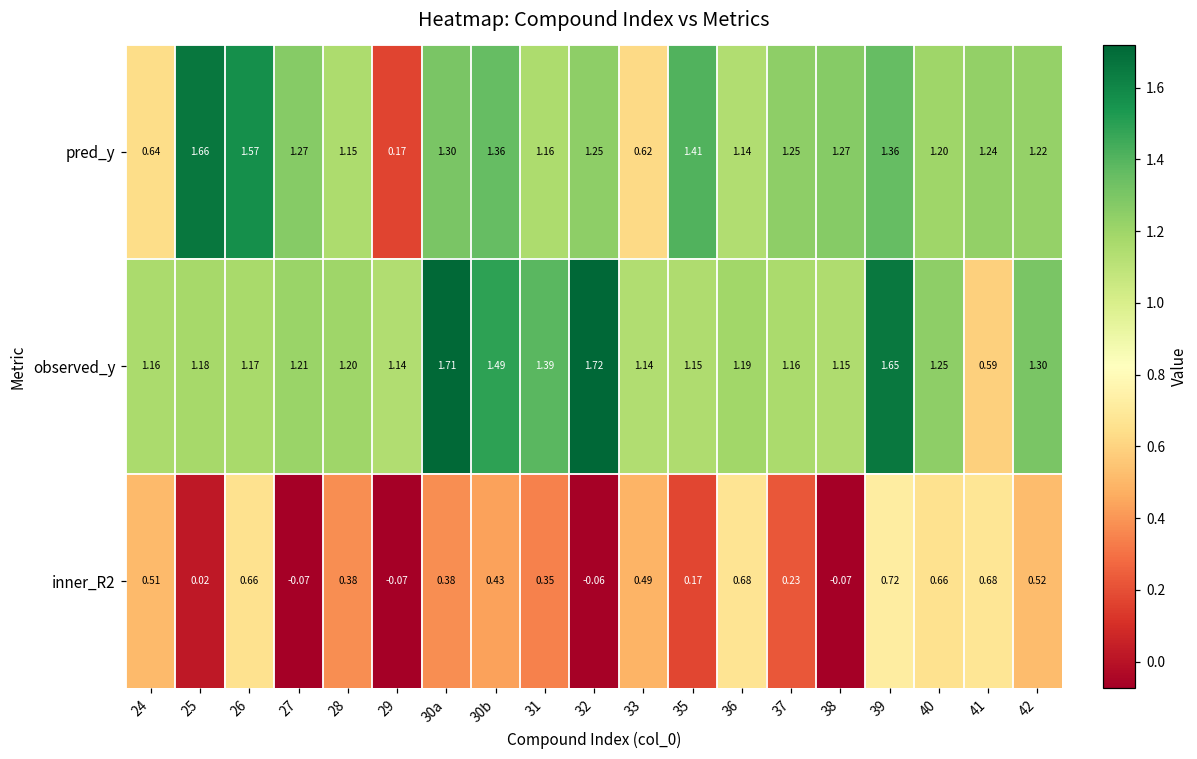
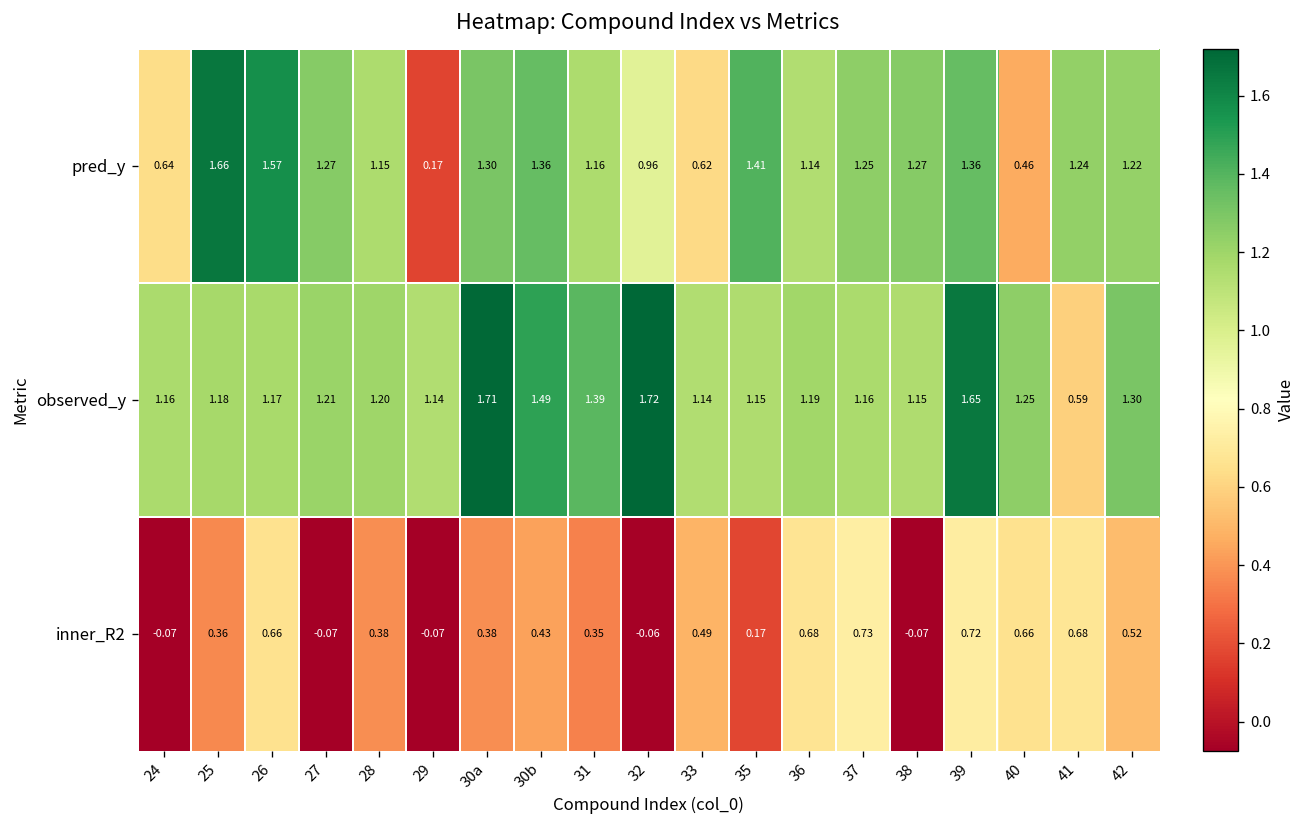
  {
    "pred_y": {
      "24": 0.64,
      "25": 1.66,
      "26": 1.57,
      "27": 1.27,
      "28": 1.15,
      "29": 0.17,
      "30a": 1.30,
      "30b": 1.36,
      "31": 1.16,
-     "32": 1.25,
+     "32": 0.96,
      "33": 0.62,
      "35": 1.41,
      "36": 1.14,
      "37": 1.25,
      "38": 1.27,
      "39": 1.36,
-     "40": 1.20,
+     "40": 0.46,
      "41": 1.24,
      "42": 1.22
    },
    "observed_y": {
      "24": 1.16,
      "25": 1.18,
      "26": 1.17,
      "27": 1.21,
      "28": 1.20,
      "29": 1.14,
      "30a": 1.71,
      "30b": 1.49,
      "31": 1.39,
      "32": 1.72,
      "33": 1.14,
      "35": 1.15,
      "36": 1.19,
      "37": 1.16,
      "38": 1.15,
      "39": 1.65,
      "40": 1.25,
      "41": 0.59,
      "42": 1.30
    },
    "inner_R2": {
-     "24": 0.51,
-     "25": 0.02,
+     "24": -0.07,
+     "25": 0.36,
      "26": 0.66,
      "27": -0.07,
      "28": 0.38,
      "29": -0.07,
      "30a": 0.38,
      "30b": 0.43,
      "31": 0.35,
      "32": -0.06,
      "33": 0.49,
      "35": 0.17,
      "36": 0.68,
-     "37": 0.23,
+     "37": 0.73,
      "38": -0.07,
      "39": 0.72,
      "40": 0.66,
      "41": 0.68,
      "42": 0.52
    }
  }
